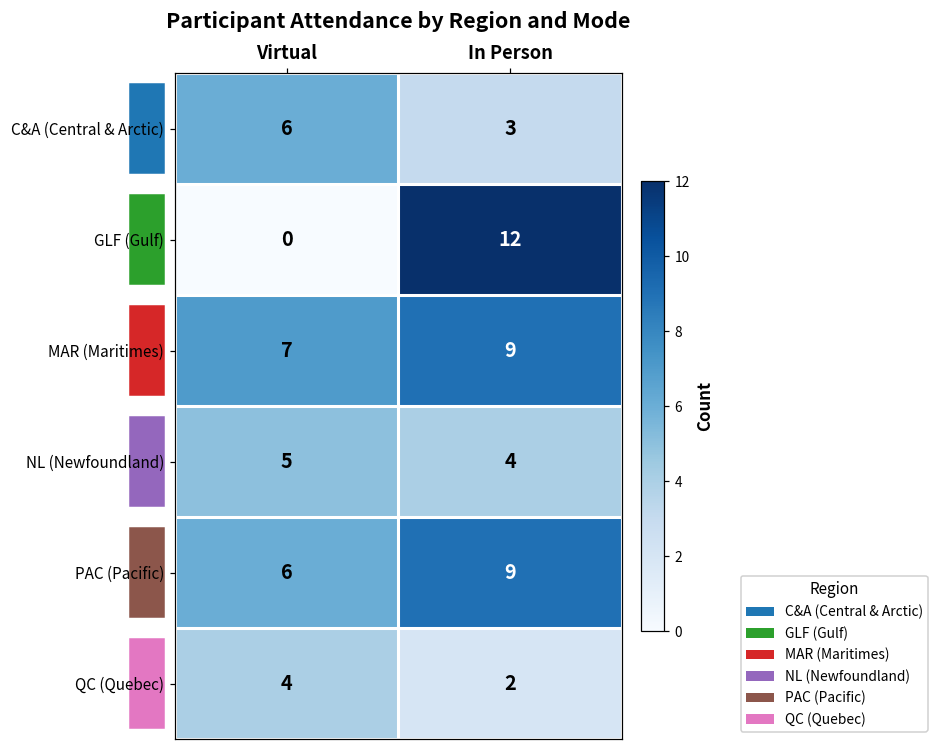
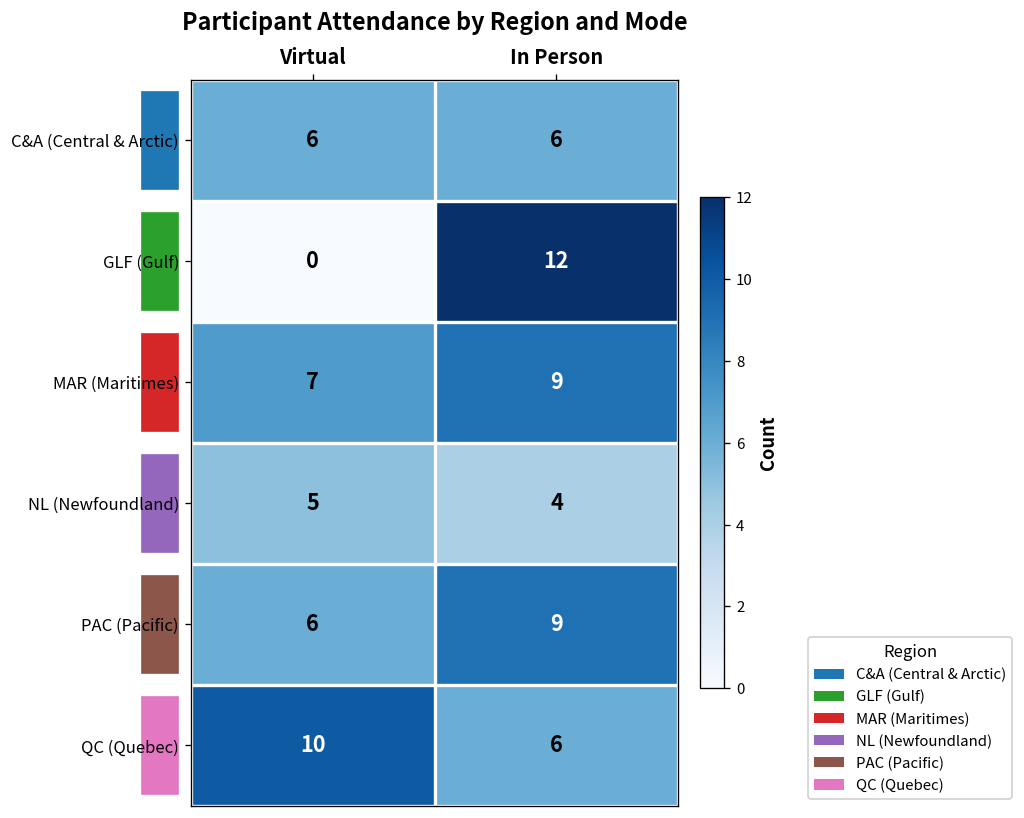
  {
    "C&A (Central & Arctic)": {
      "Virtual": 6,
-     "In Person": 3
+     "In Person": 6
    },
    "GLF (Gulf)": {
      "Virtual": 0,
      "In Person": 12
    },
    "MAR (Maritimes)": {
      "Virtual": 7,
      "In Person": 9
    },
    "NL (Newfoundland)": {
      "Virtual": 5,
      "In Person": 4
    },
    "PAC (Pacific)": {
      "Virtual": 6,
      "In Person": 9
    },
    "QC (Quebec)": {
-     "Virtual": 4,
-     "In Person": 2
+     "Virtual": 10,
+     "In Person": 6
    }
  }
